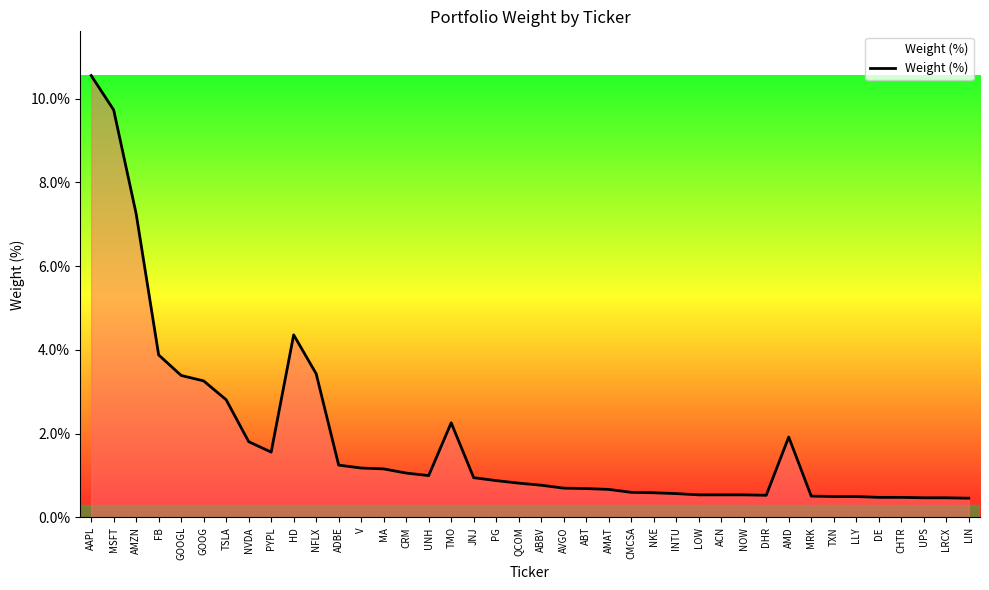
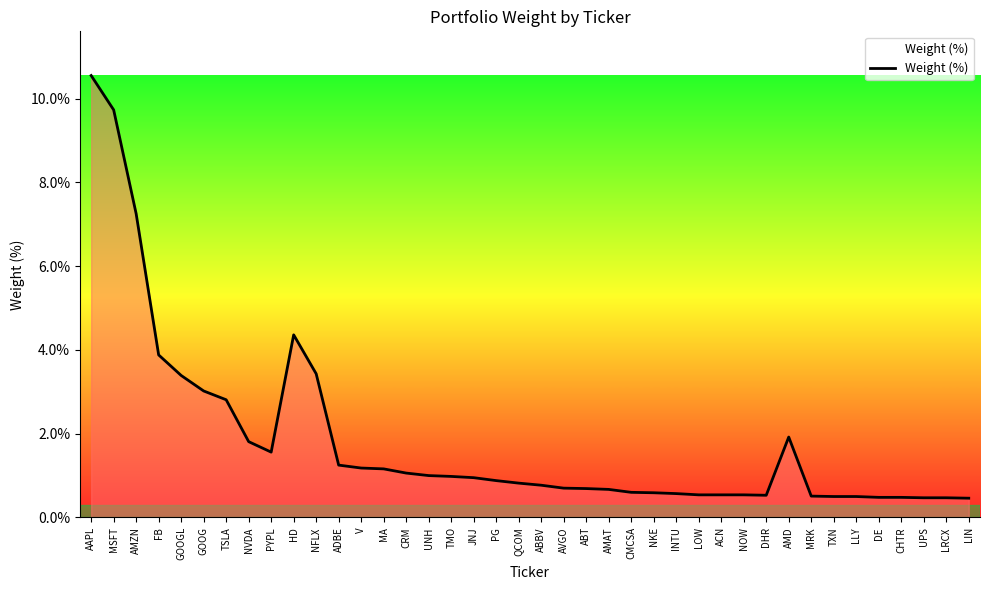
  {
    "AAPL": "10.6%",
    "MSFT": "9.7%",
    "AMZN": "7.3%",
    "FB": "3.9%",
    "GOOGL": "3.4%",
-   "GOOG": "3.3%",
+   "GOOG": "3.0%",
    "TSLA": "2.8%",
    "NVDA": "1.8%",
    "PYPL": "1.6%",
    "HD": "4.4%",
    "NFLX": "3.4%",
    "ADBE": "1.3%",
    "V": "1.2%",
    "MA": "1.2%",
    "CRM": "1.1%",
    "UNH": "1.0%",
-   "TMO": "2.3%",
+   "TMO": "1.0%",
    "JNJ": "1.0%",
    "PG": "0.9%",
    "QCOM": "0.8%",
    "ABBV": "0.8%",
    "AVGO": "0.7%",
    "ABT": "0.7%",
    "AMAT": "0.7%",
    "CMCSA": "0.6%",
    "NKE": "0.6%",
    "INTU": "0.6%",
    "LOW": "0.5%",
    "ACN": "0.5%",
    "NOW": "0.5%",
    "DHR": "0.5%",
    "AMD": "1.9%",
    "MRK": "0.5%",
    "TXN": "0.5%",
    "LLY": "0.5%",
    "DE": "0.5%",
    "CHTR": "0.5%",
    "UPS": "0.5%",
    "LRCX": "0.5%",
    "LIN": "0.5%"
  }
